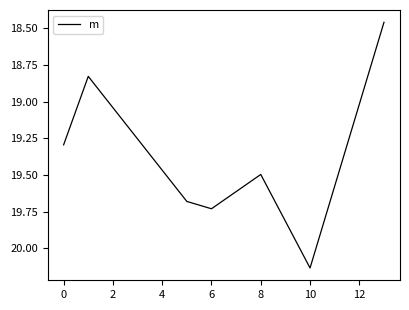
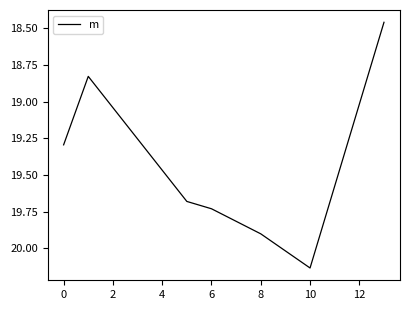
  {
    "0": 19.29,
    "6": 19.73,
-   "8": 19.50,
+   "8": 19.90,
    "10": 20.13
  }
